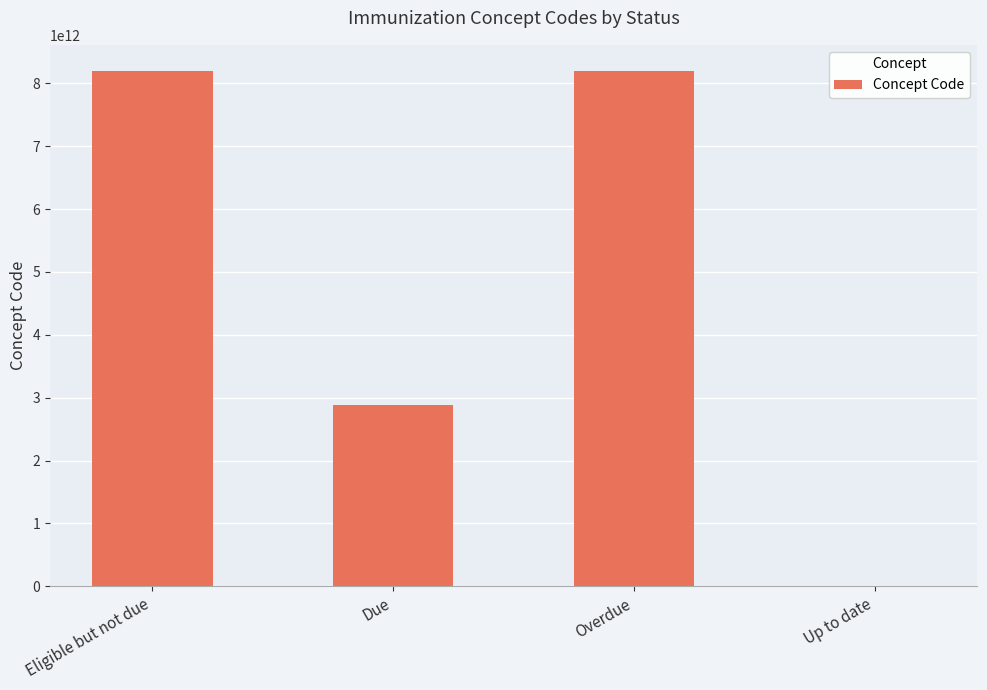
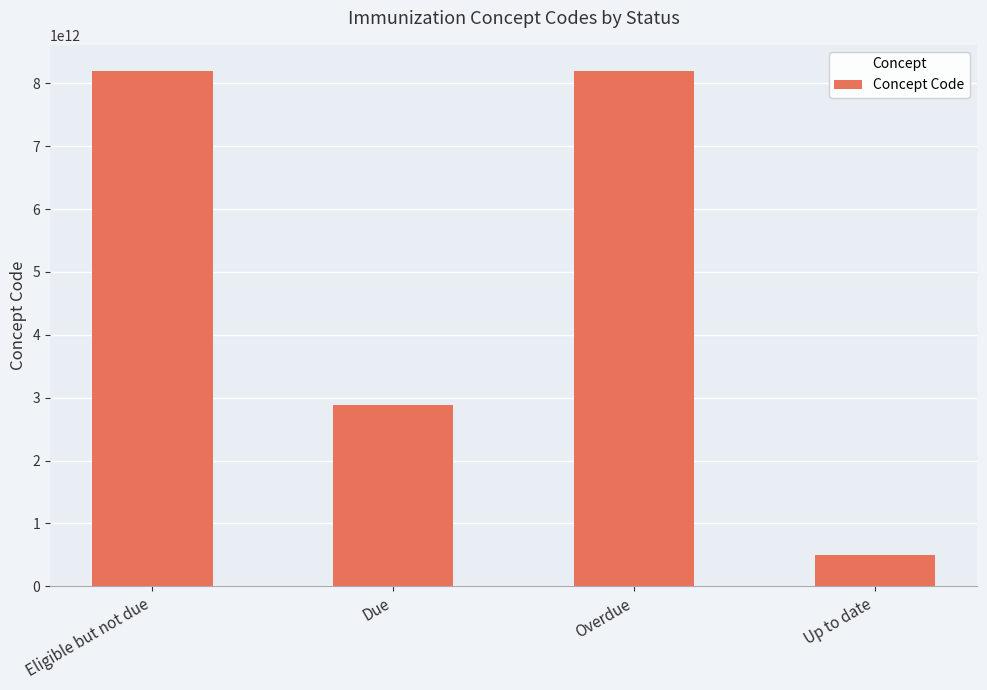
  {
    "Eligible but not due": 8200000000000,
    "Due": 2900000000000,
    "Overdue": 8200000000000,
-   "Up to date": 0
+   "Up to date": 500000000000
  }
